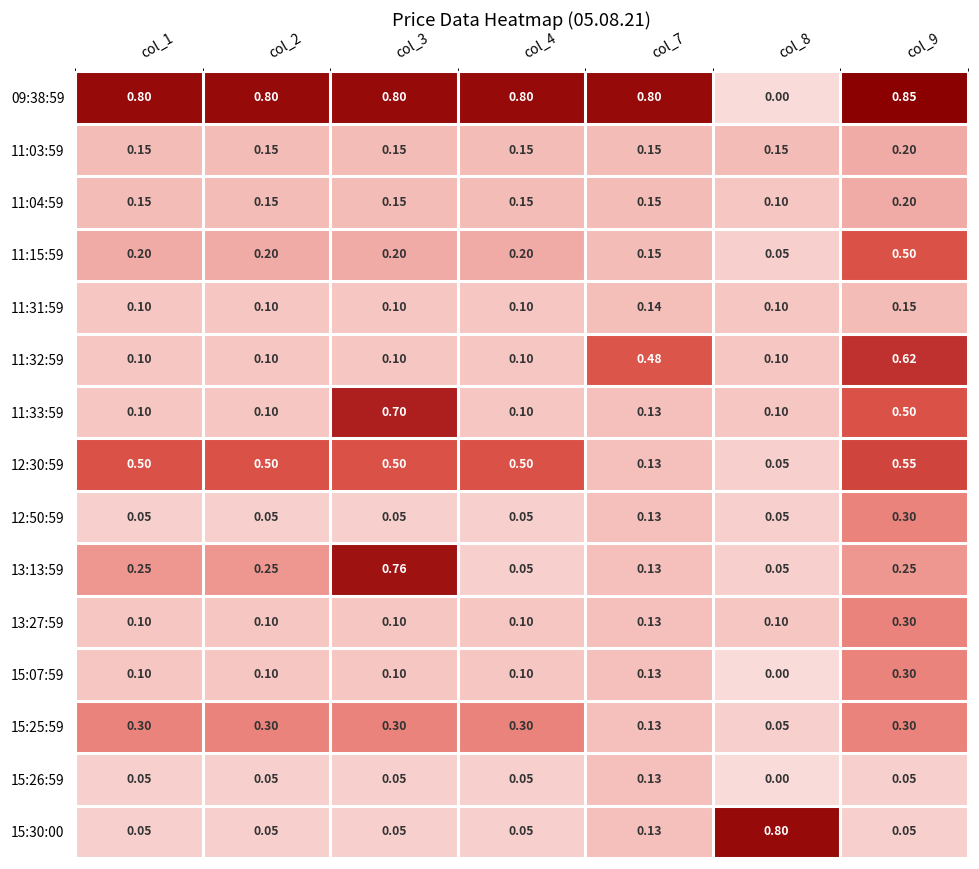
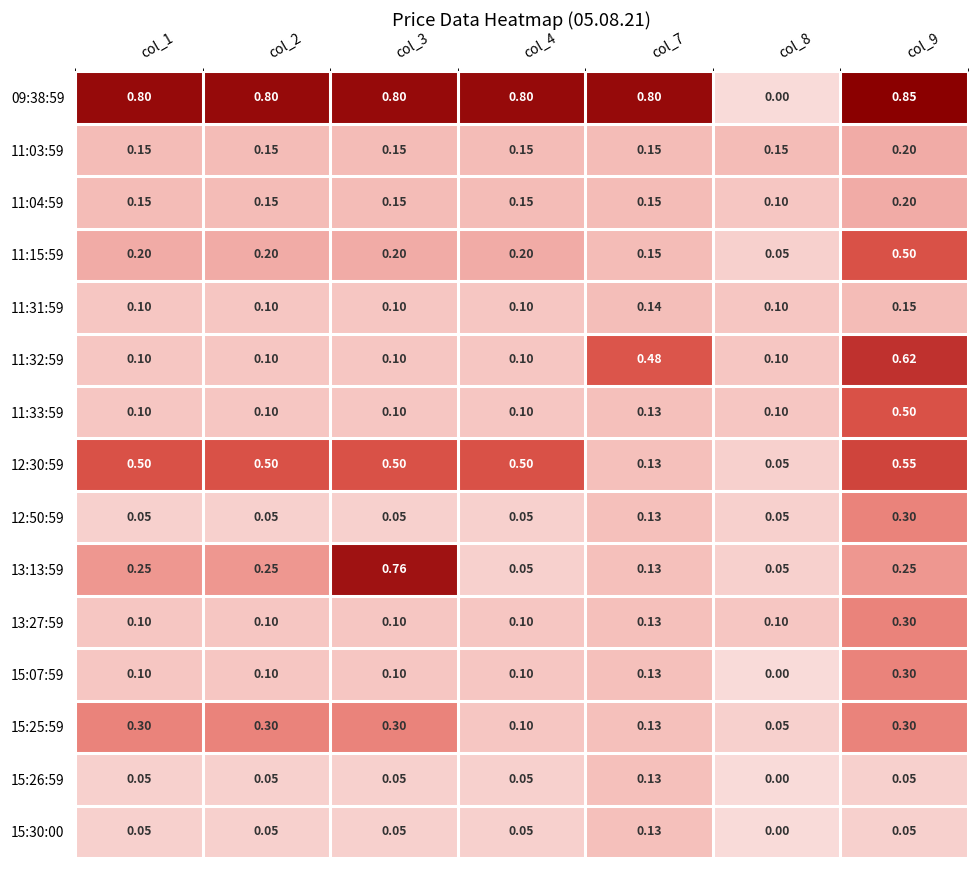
  {
    "09:38:59": {
      "col_1": 0.80,
      "col_2": 0.80,
      "col_3": 0.80,
      "col_4": 0.80,
      "col_7": 0.80,
      "col_8": 0.00,
      "col_9": 0.85
    },
    "11:03:59": {
      "col_1": 0.15,
      "col_2": 0.15,
      "col_3": 0.15,
      "col_4": 0.15,
      "col_7": 0.15,
      "col_8": 0.15,
      "col_9": 0.20
    },
    "11:04:59": {
      "col_1": 0.15,
      "col_2": 0.15,
      "col_3": 0.15,
      "col_4": 0.15,
      "col_7": 0.15,
      "col_8": 0.10,
      "col_9": 0.20
    },
    "11:15:59": {
      "col_1": 0.20,
      "col_2": 0.20,
      "col_3": 0.20,
      "col_4": 0.20,
      "col_7": 0.15,
      "col_8": 0.05,
      "col_9": 0.50
    },
    "11:31:59": {
      "col_1": 0.10,
      "col_2": 0.10,
      "col_3": 0.10,
      "col_4": 0.10,
      "col_7": 0.14,
      "col_8": 0.10,
      "col_9": 0.15
    },
    "11:32:59": {
      "col_1": 0.10,
      "col_2": 0.10,
      "col_3": 0.10,
      "col_4": 0.10,
      "col_7": 0.48,
      "col_8": 0.10,
      "col_9": 0.62
    },
    "11:33:59": {
      "col_1": 0.10,
      "col_2": 0.10,
-     "col_3": 0.70,
+     "col_3": 0.10,
      "col_4": 0.10,
      "col_7": 0.13,
      "col_8": 0.10,
      "col_9": 0.50
    },
    "12:30:59": {
      "col_1": 0.50,
      "col_2": 0.50,
      "col_3": 0.50,
      "col_4": 0.50,
      "col_7": 0.13,
      "col_8": 0.05,
      "col_9": 0.55
    },
    "12:50:59": {
      "col_1": 0.05,
      "col_2": 0.05,
      "col_3": 0.05,
      "col_4": 0.05,
      "col_7": 0.13,
      "col_8": 0.05,
      "col_9": 0.30
    },
    "13:13:59": {
      "col_1": 0.25,
      "col_2": 0.25,
      "col_3": 0.76,
      "col_4": 0.05,
      "col_7": 0.13,
      "col_8": 0.05,
      "col_9": 0.25
    },
    "13:27:59": {
      "col_1": 0.10,
      "col_2": 0.10,
      "col_3": 0.10,
      "col_4": 0.10,
      "col_7": 0.13,
      "col_8": 0.10,
      "col_9": 0.30
    },
    "15:07:59": {
      "col_1": 0.10,
      "col_2": 0.10,
      "col_3": 0.10,
      "col_4": 0.10,
      "col_7": 0.13,
      "col_8": 0.00,
      "col_9": 0.30
    },
    "15:25:59": {
      "col_1": 0.30,
      "col_2": 0.30,
      "col_3": 0.30,
-     "col_4": 0.30,
+     "col_4": 0.10,
      "col_7": 0.13,
      "col_8": 0.05,
      "col_9": 0.30
    },
    "15:26:59": {
      "col_1": 0.05,
      "col_2": 0.05,
      "col_3": 0.05,
      "col_4": 0.05,
      "col_7": 0.13,
      "col_8": 0.00,
      "col_9": 0.05
    },
    "15:30:00": {
      "col_1": 0.05,
      "col_2": 0.05,
      "col_3": 0.05,
      "col_4": 0.05,
      "col_7": 0.13,
-     "col_8": 0.80,
+     "col_8": 0.00,
      "col_9": 0.05
    }
  }
